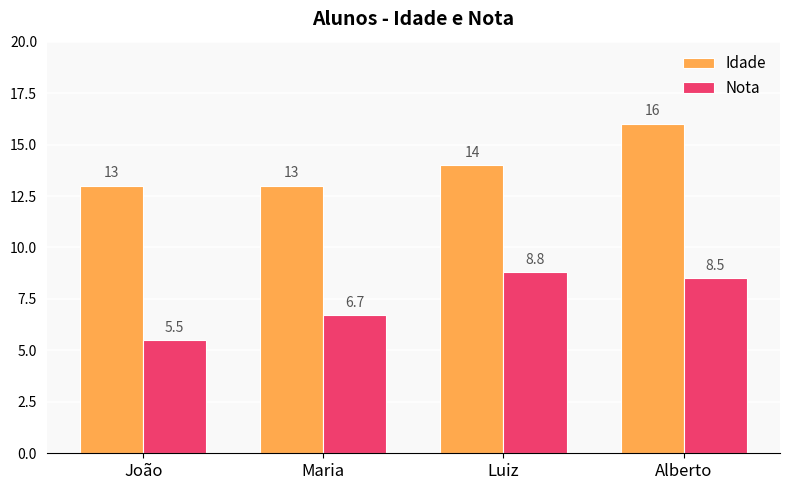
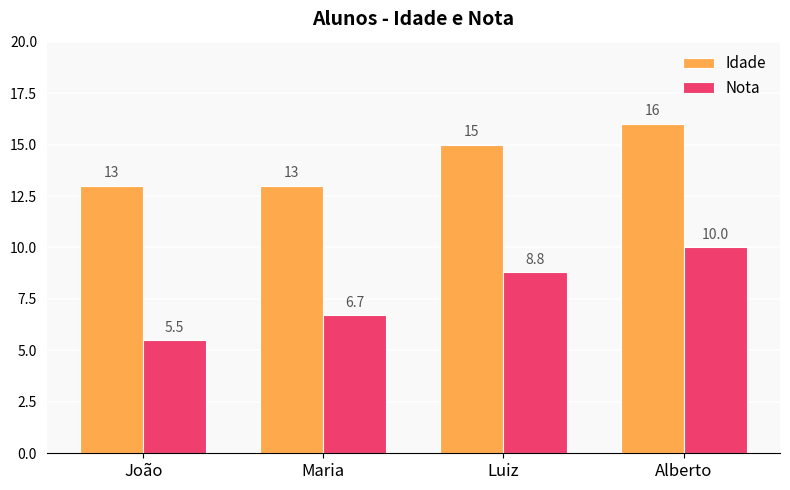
  {
    "Idade": {
      "João": 13,
      "Maria": 13,
-     "Luiz": 14,
+     "Luiz": 15,
      "Alberto": 16
    },
    "Nota": {
      "João": 5.5,
      "Maria": 6.7,
      "Luiz": 8.8,
-     "Alberto": 8.5
+     "Alberto": 10.0
    }
  }
